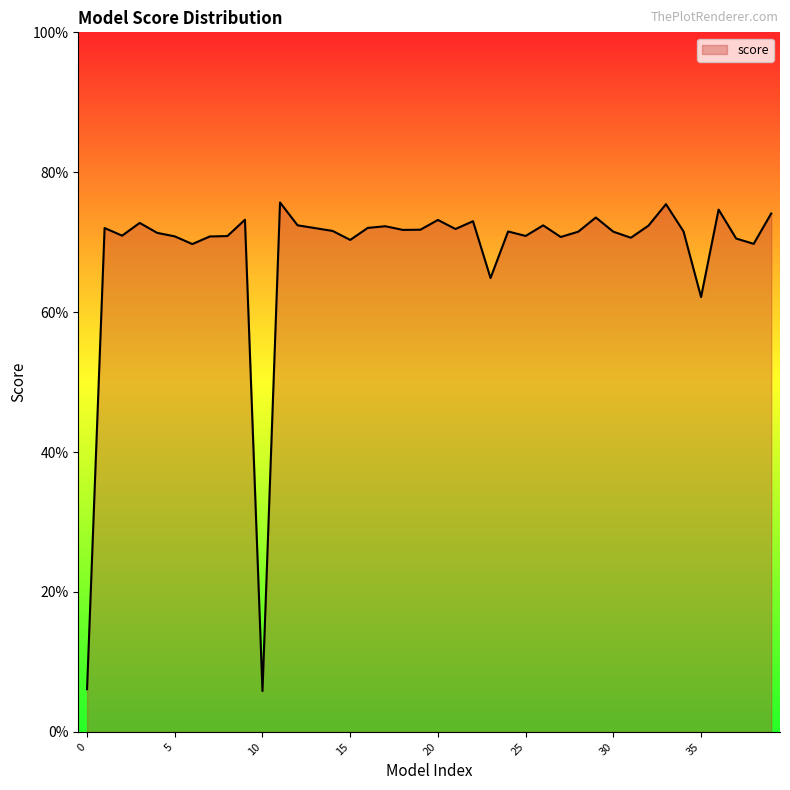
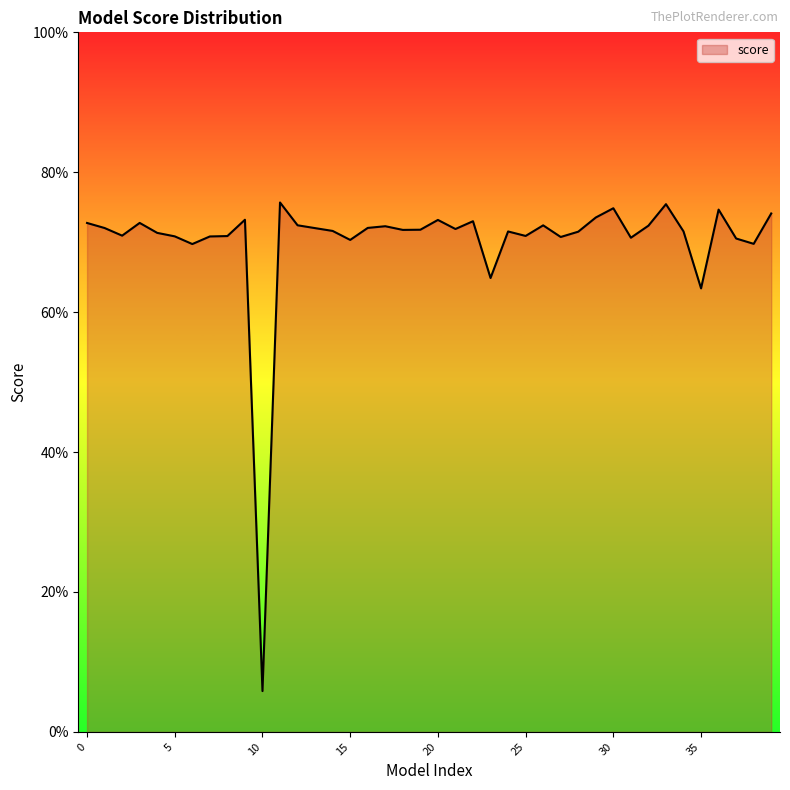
  {
-   "0": "6%",
+   "0": "73%",
    "5": "71%",
    "10": "6%",
    "15": "70%",
    "20": "73%",
    "25": "71%",
-   "30": "71%",
-   "35": "62%"
+   "30": "75%",
+   "35": "63%"
  }
